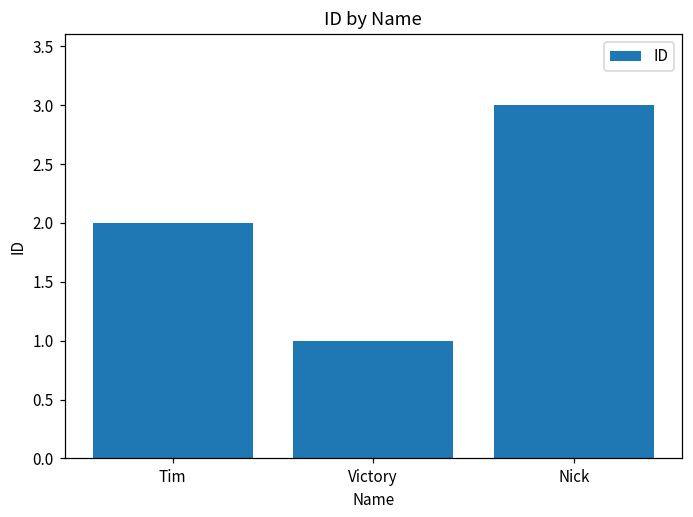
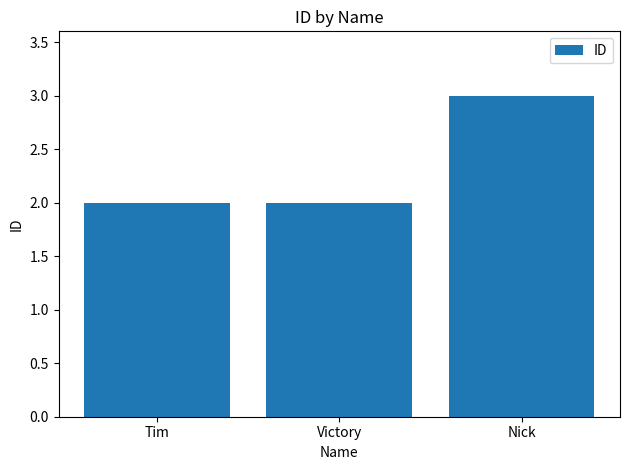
  {
    "Tim": 2,
-   "Victory": 1,
+   "Victory": 2,
    "Nick": 3
  }
